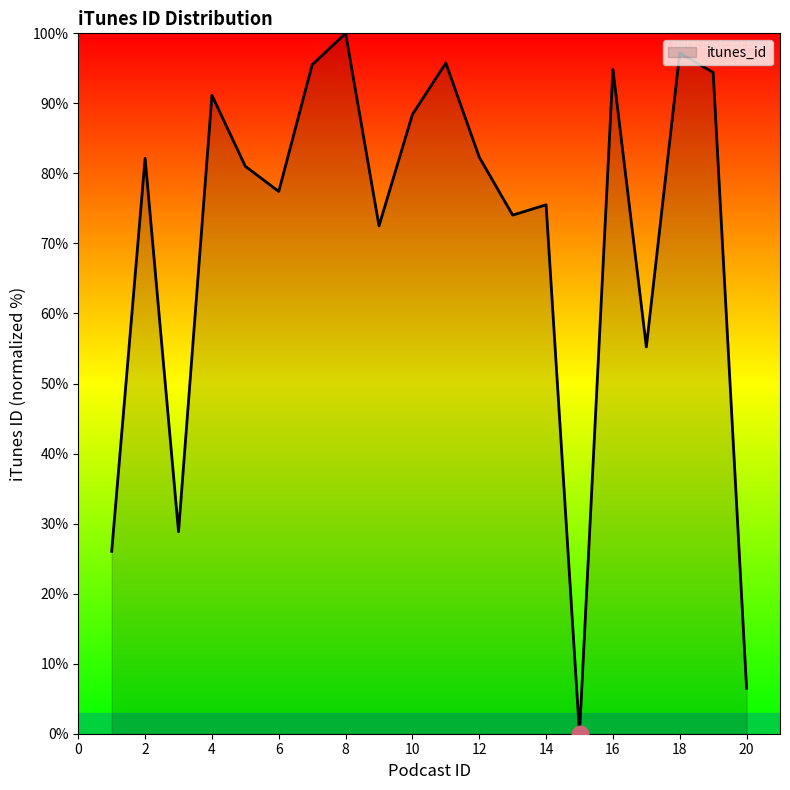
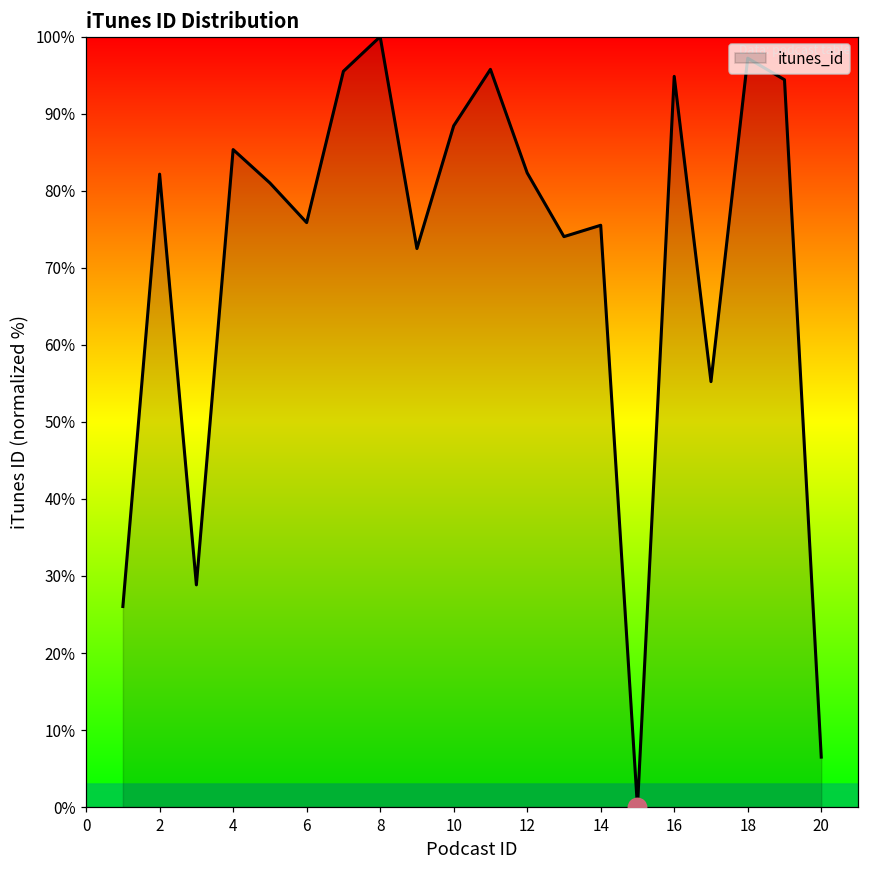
  {
    "itunes_id": {
      "2": "82%",
-     "4": "91%",
-     "6": "77%",
+     "4": "85%",
+     "6": "76%",
      "8": "100%",
      "10": "88%",
      "12": "82%",
      "14": "76%",
      "16": "95%",
      "20": "6%"
    }
  }
